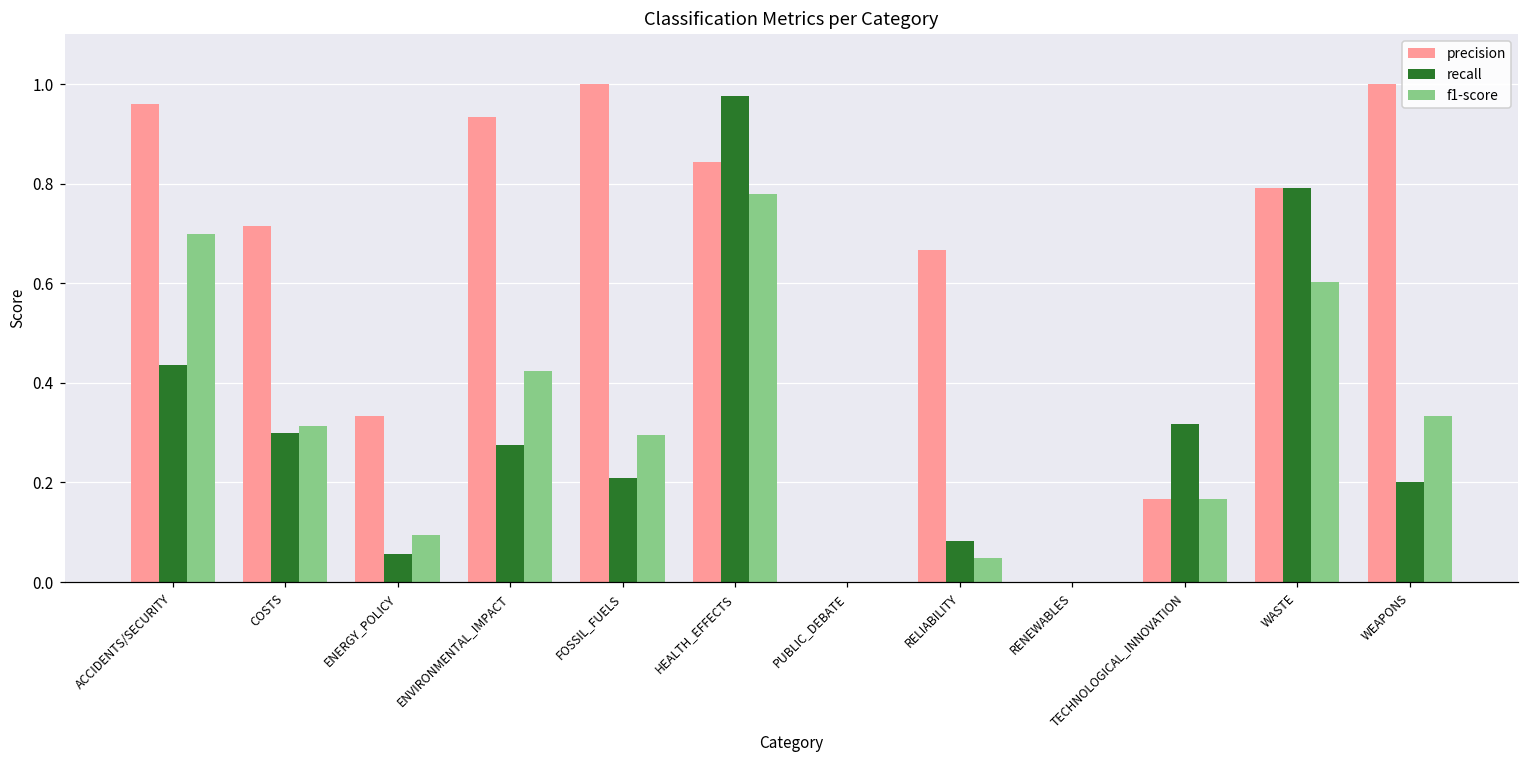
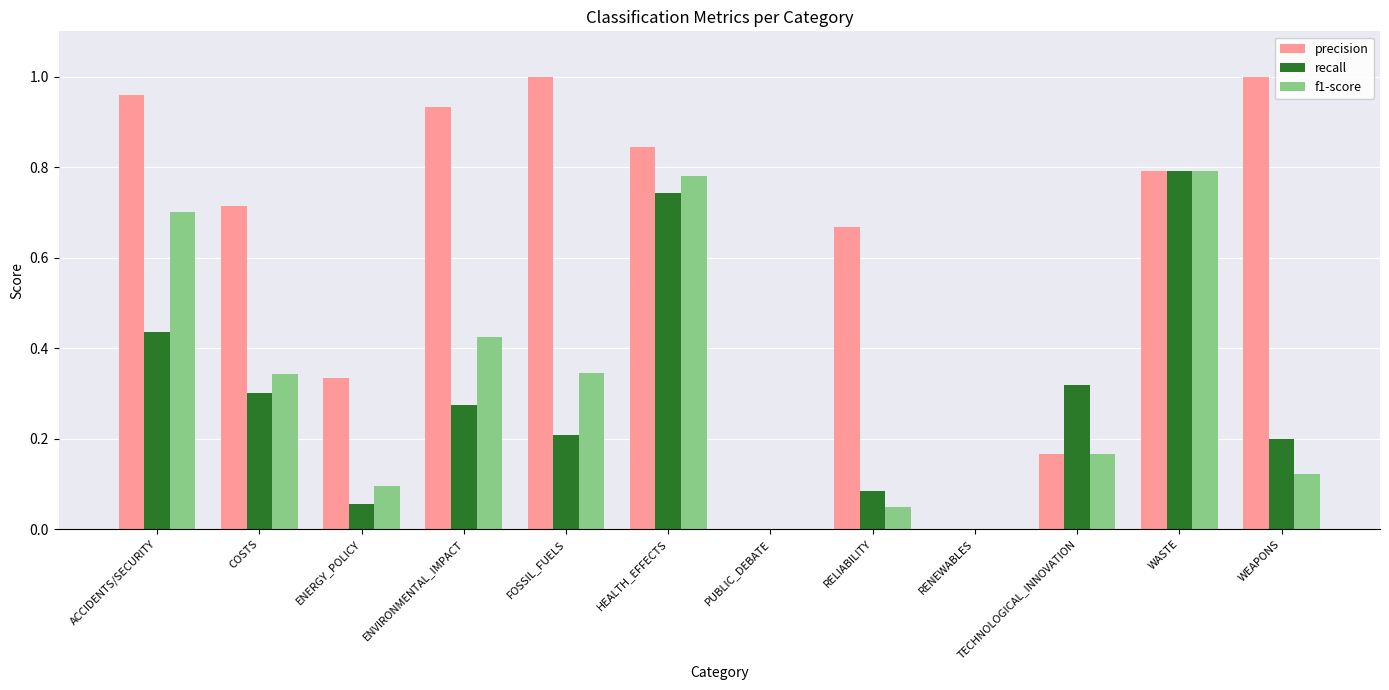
  {
    "precision": {
      "ACCIDENTS/SECURITY": 0.96,
      "COSTS": 0.71,
      "ENERGY_POLICY": 0.33,
      "ENVIRONMENTAL_IMPACT": 0.93,
      "FOSSIL_FUELS": 1.00,
      "HEALTH_EFFECTS": 0.84,
      "PUBLIC_DEBATE": 0.00,
      "RELIABILITY": 0.67,
      "RENEWABLES": 0.00,
      "TECHNOLOGICAL_INNOVATION": 0.17,
      "WASTE": 0.79,
      "WEAPONS": 1.00
    },
    "recall": {
      "ACCIDENTS/SECURITY": 0.44,
      "COSTS": 0.30,
      "ENERGY_POLICY": 0.06,
      "ENVIRONMENTAL_IMPACT": 0.27,
      "FOSSIL_FUELS": 0.21,
-     "HEALTH_EFFECTS": 0.98,
+     "HEALTH_EFFECTS": 0.74,
      "PUBLIC_DEBATE": 0.00,
      "RELIABILITY": 0.08,
      "RENEWABLES": 0.00,
      "TECHNOLOGICAL_INNOVATION": 0.32,
      "WASTE": 0.79,
      "WEAPONS": 0.20
    },
    "f1-score": {
      "ACCIDENTS/SECURITY": 0.70,
-     "COSTS": 0.31,
+     "COSTS": 0.34,
      "ENERGY_POLICY": 0.10,
      "ENVIRONMENTAL_IMPACT": 0.42,
-     "FOSSIL_FUELS": 0.30,
+     "FOSSIL_FUELS": 0.34,
      "HEALTH_EFFECTS": 0.78,
      "PUBLIC_DEBATE": 0.00,
      "RELIABILITY": 0.05,
      "RENEWABLES": 0.00,
      "TECHNOLOGICAL_INNOVATION": 0.17,
-     "WASTE": 0.60,
-     "WEAPONS": 0.33
+     "WASTE": 0.79,
+     "WEAPONS": 0.12
    }
  }
